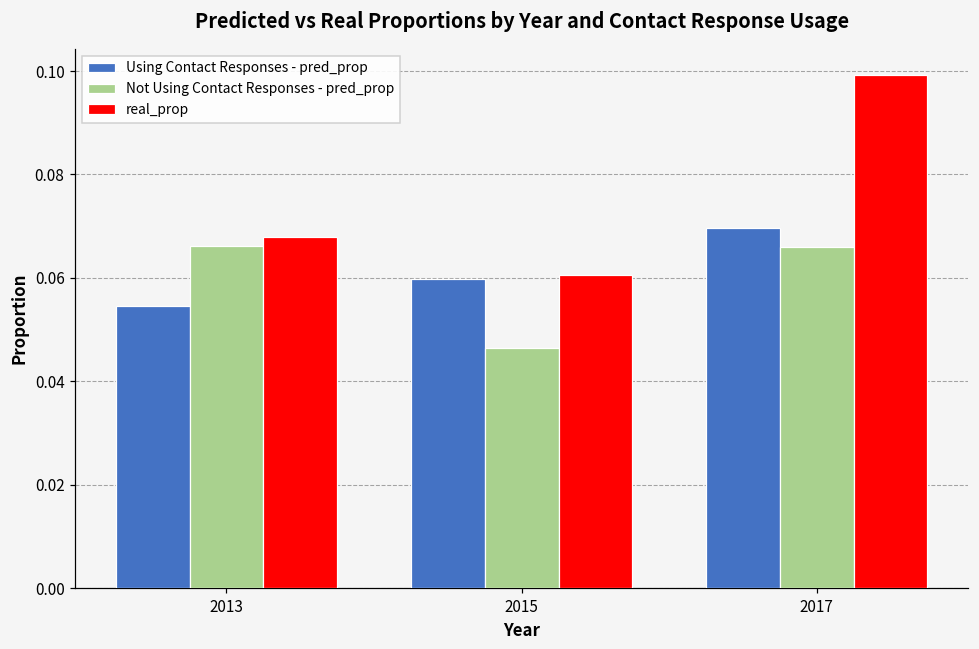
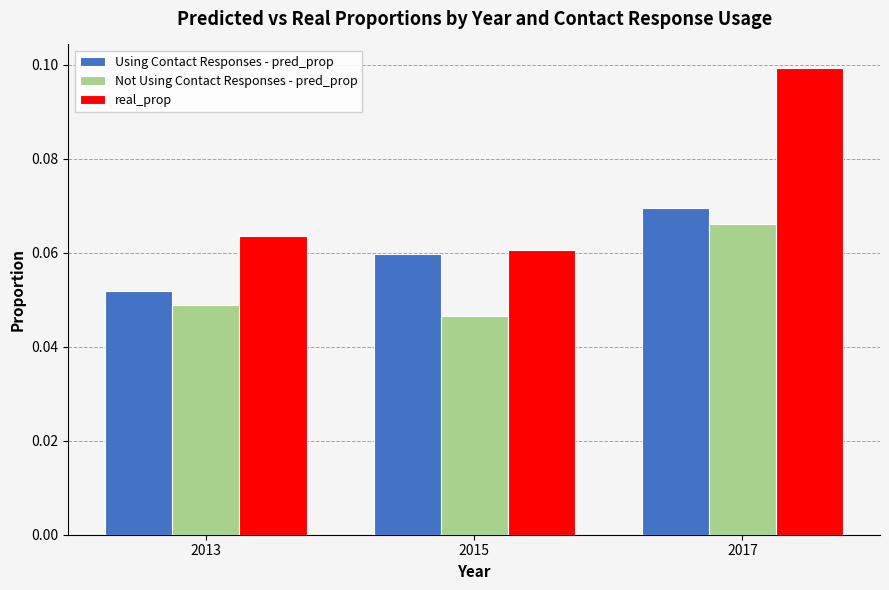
  {
    "Using Contact Responses - pred_prop": {
-     "2013": 0.055,
+     "2013": 0.052,
      "2015": 0.060,
      "2017": 0.070
    },
    "Not Using Contact Responses - pred_prop": {
-     "2013": 0.066,
+     "2013": 0.049,
      "2015": 0.046,
      "2017": 0.066
    },
    "real_prop": {
-     "2013": 0.068,
+     "2013": 0.064,
      "2015": 0.061,
      "2017": 0.099
    }
  }
